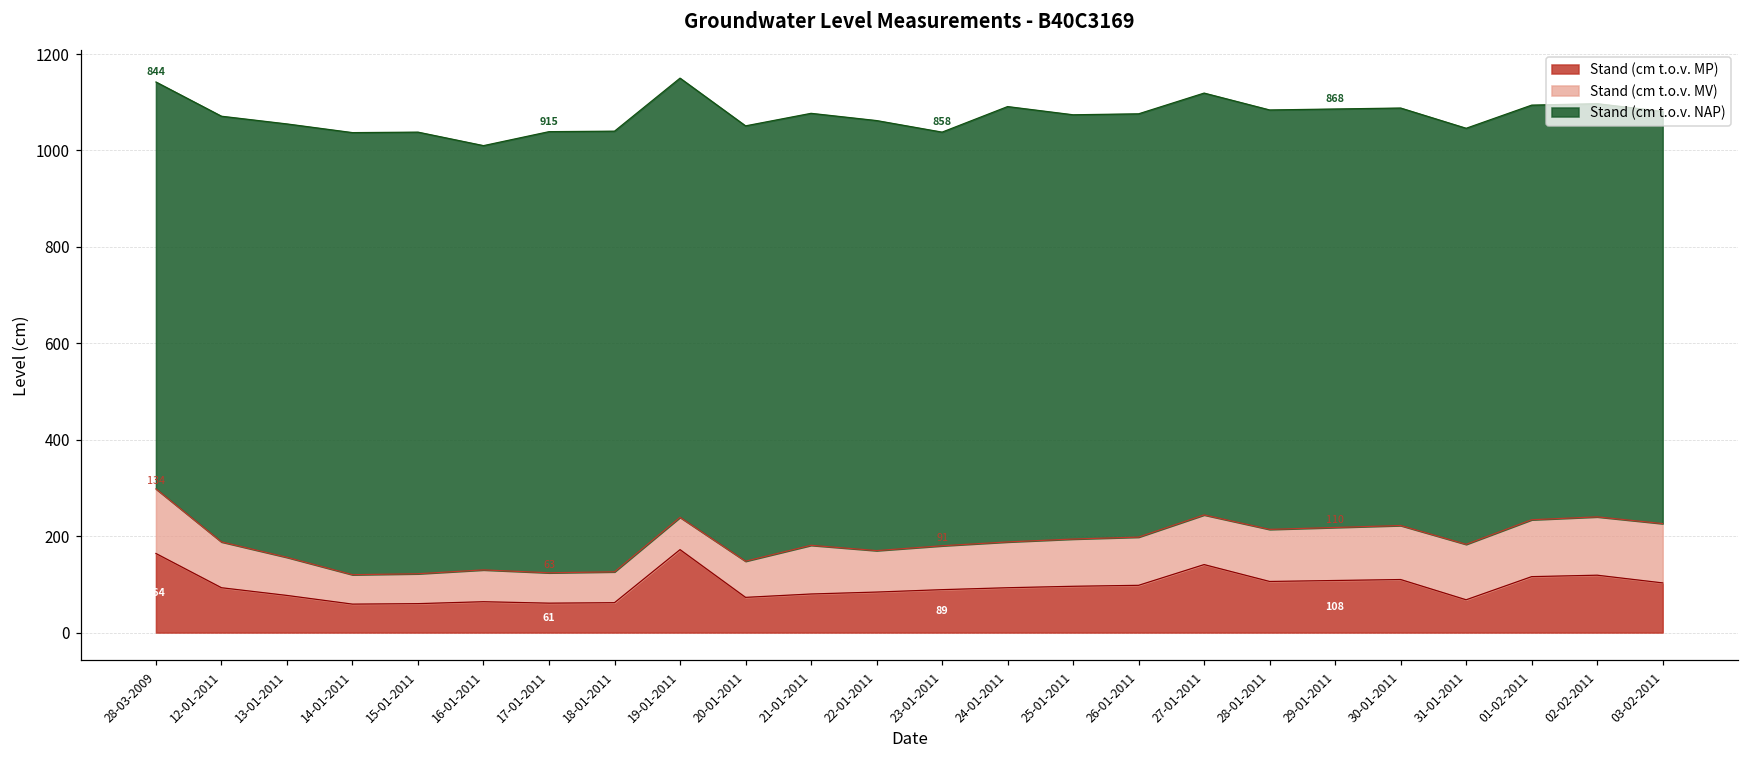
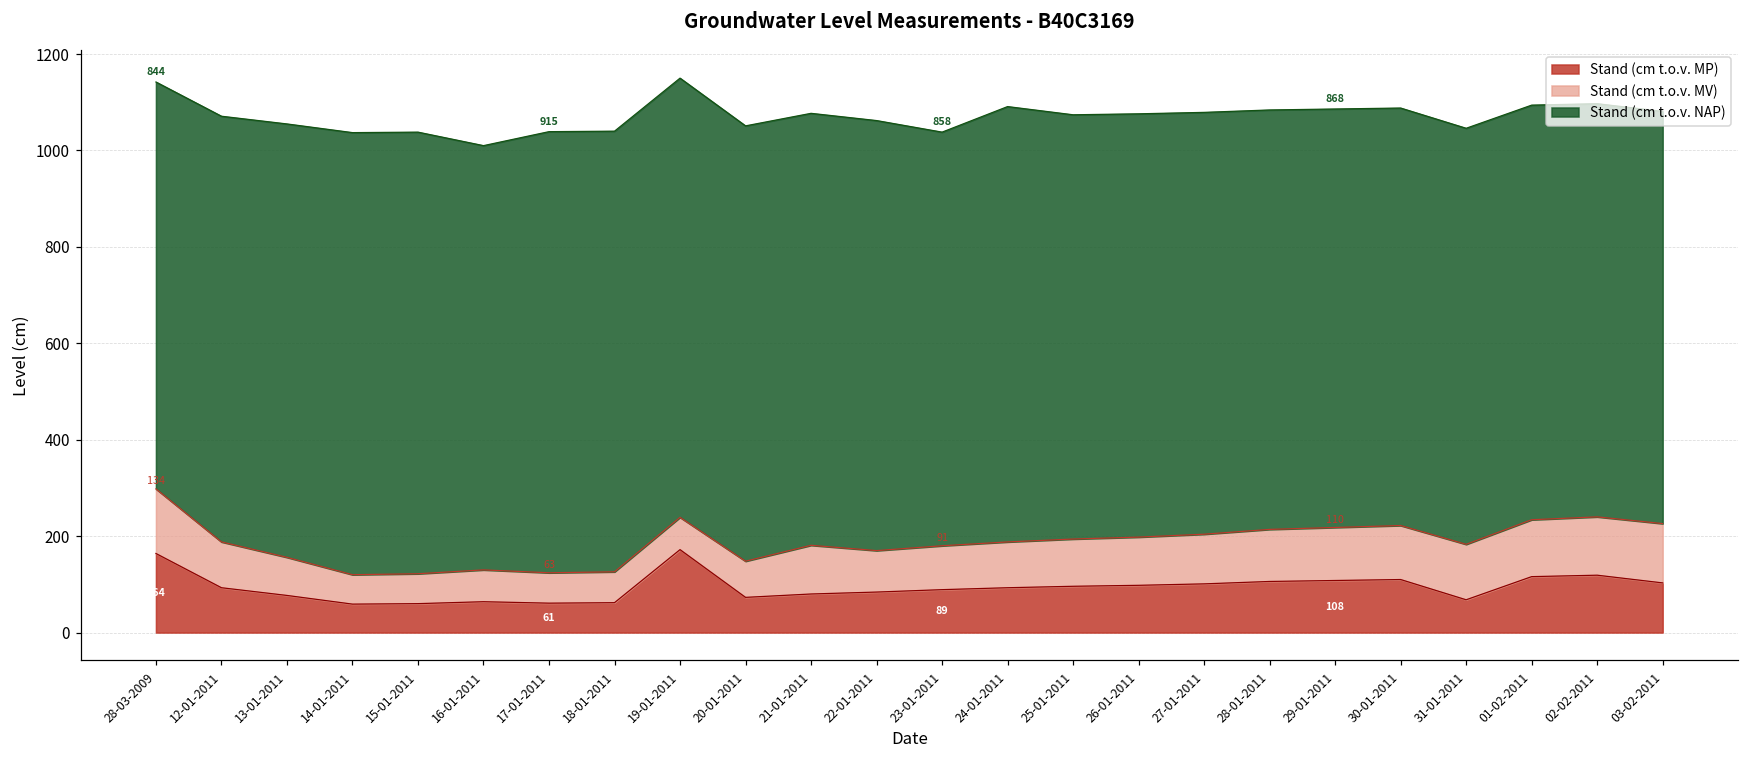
  {
    "Stand (cm t.o.v. MP)": {
      "28-03-2009": 160,
      "12-01-2011": 90,
      "13-01-2011": 80,
      "14-01-2011": 60,
      "15-01-2011": 60,
      "16-01-2011": 60,
      "18-01-2011": 60,
      "19-01-2011": 170,
      "20-01-2011": 70,
      "21-01-2011": 80,
      "22-01-2011": 80,
      "24-01-2011": 90,
      "25-01-2011": 100,
      "26-01-2011": 100,
-     "27-01-2011": 140,
+     "27-01-2011": 100,
      "28-01-2011": 110,
      "30-01-2011": 110,
      "31-01-2011": 70,
      "01-02-2011": 120,
      "02-02-2011": 120,
      "03-02-2011": 100
    },
    "Stand (cm t.o.v. MV)": {
      "28-03-2009": 134,
      "17-01-2011": 63,
      "23-01-2011": 91,
      "29-01-2011": 110
    },
    "Stand (cm t.o.v. NAP)": {
      "28-03-2009": 844,
      "17-01-2011": 915,
      "23-01-2011": 858,
      "29-01-2011": 868
    }
  }
